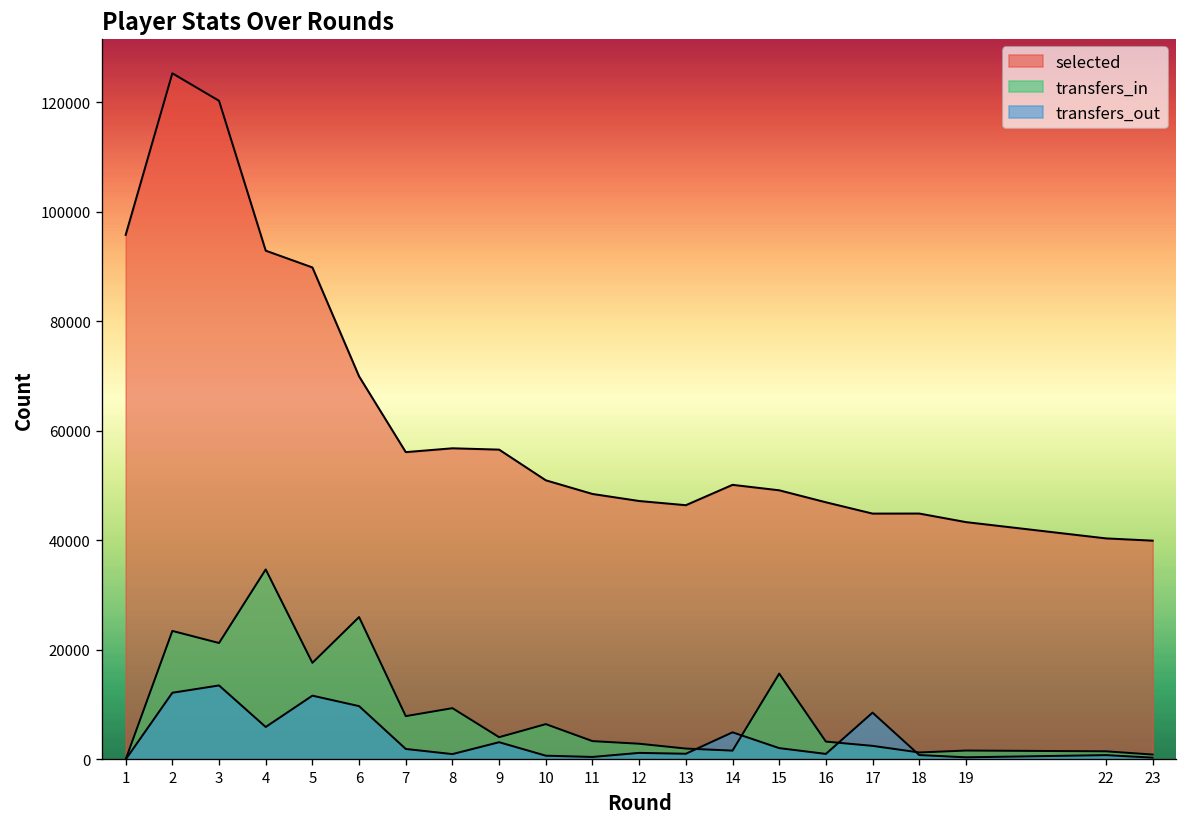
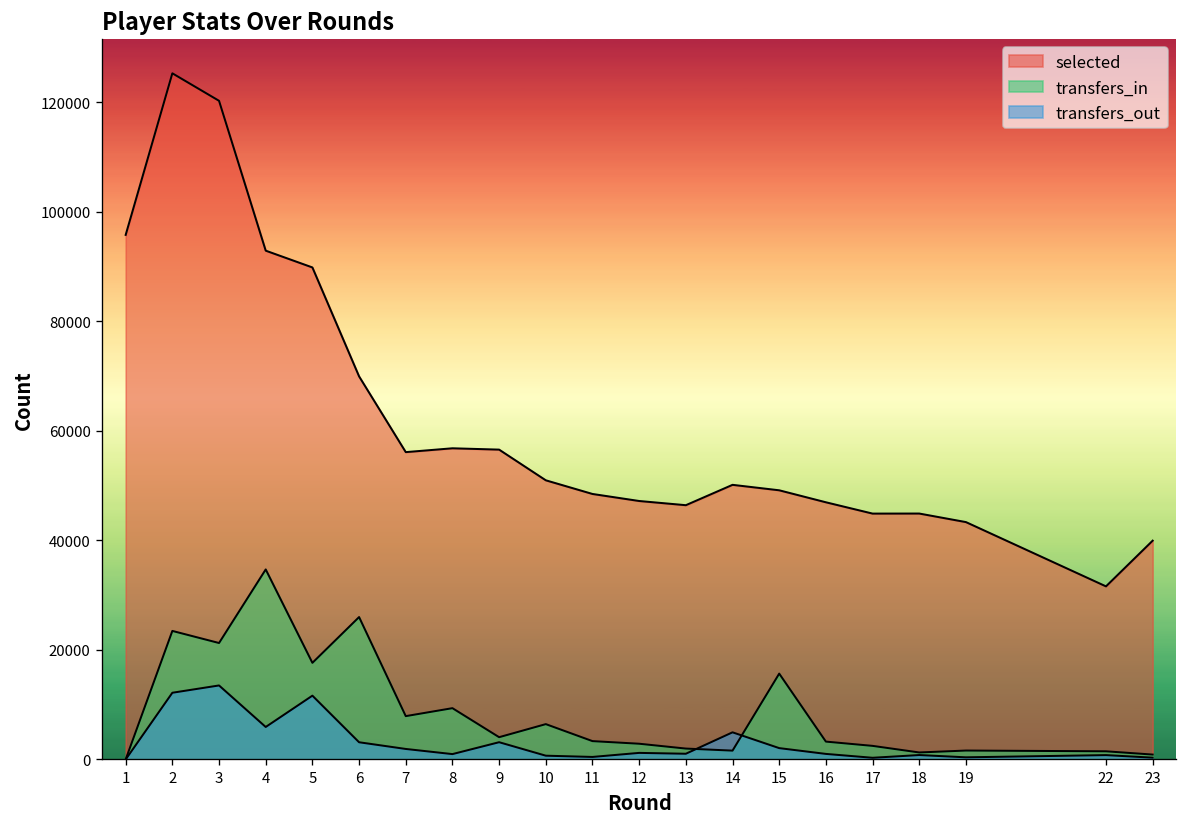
  {
    "selected": {
      "1": 96000,
      "2": 125000,
      "3": 120000,
      "4": 93000,
      "5": 90000,
      "6": 70000,
      "7": 56000,
      "8": 57000,
      "9": 57000,
      "10": 51000,
      "11": 48000,
      "12": 47000,
      "13": 46000,
      "14": 50000,
      "15": 49000,
      "16": 47000,
      "17": 45000,
      "18": 45000,
      "19": 43000,
-     "22": 40000,
+     "22": 32000,
      "23": 40000
    },
    "transfers_in": {
      "2": 23000,
      "3": 21000,
      "4": 35000,
      "5": 18000,
      "6": 26000,
      "7": 8000,
      "8": 9000,
      "9": 4000,
      "10": 6000,
      "11": 3000,
      "12": 3000,
      "13": 2000,
      "14": 2000,
      "15": 16000,
      "16": 3000,
      "17": 2000,
      "19": 2000,
      "22": 1000,
      "23": 1000
    },
    "transfers_out": {
      "2": 12000,
      "3": 14000,
      "4": 6000,
      "5": 12000,
-     "6": 10000,
+     "6": 3000,
      "7": 2000,
      "8": 1000,
      "9": 3000,
      "10": 1000,
      "11": 0,
      "12": 1000,
      "13": 1000,
      "14": 5000,
      "15": 2000,
      "16": 1000,
-     "17": 9000,
+     "17": 0,
      "19": 0,
      "22": 1000,
      "23": 0
    }
  }
